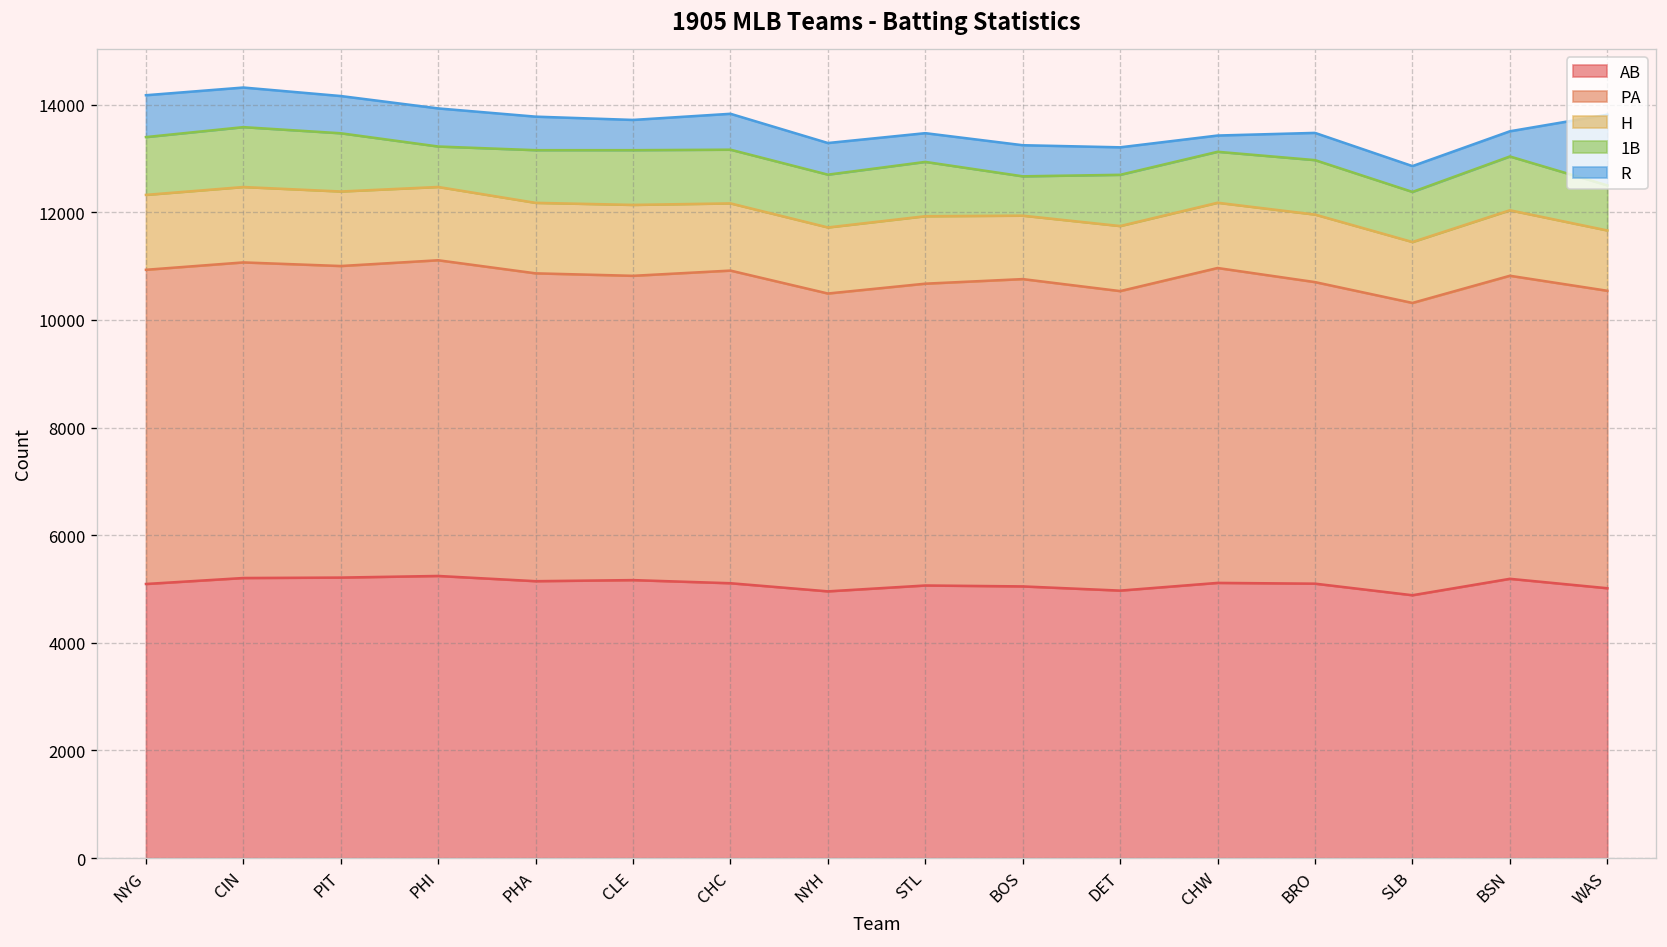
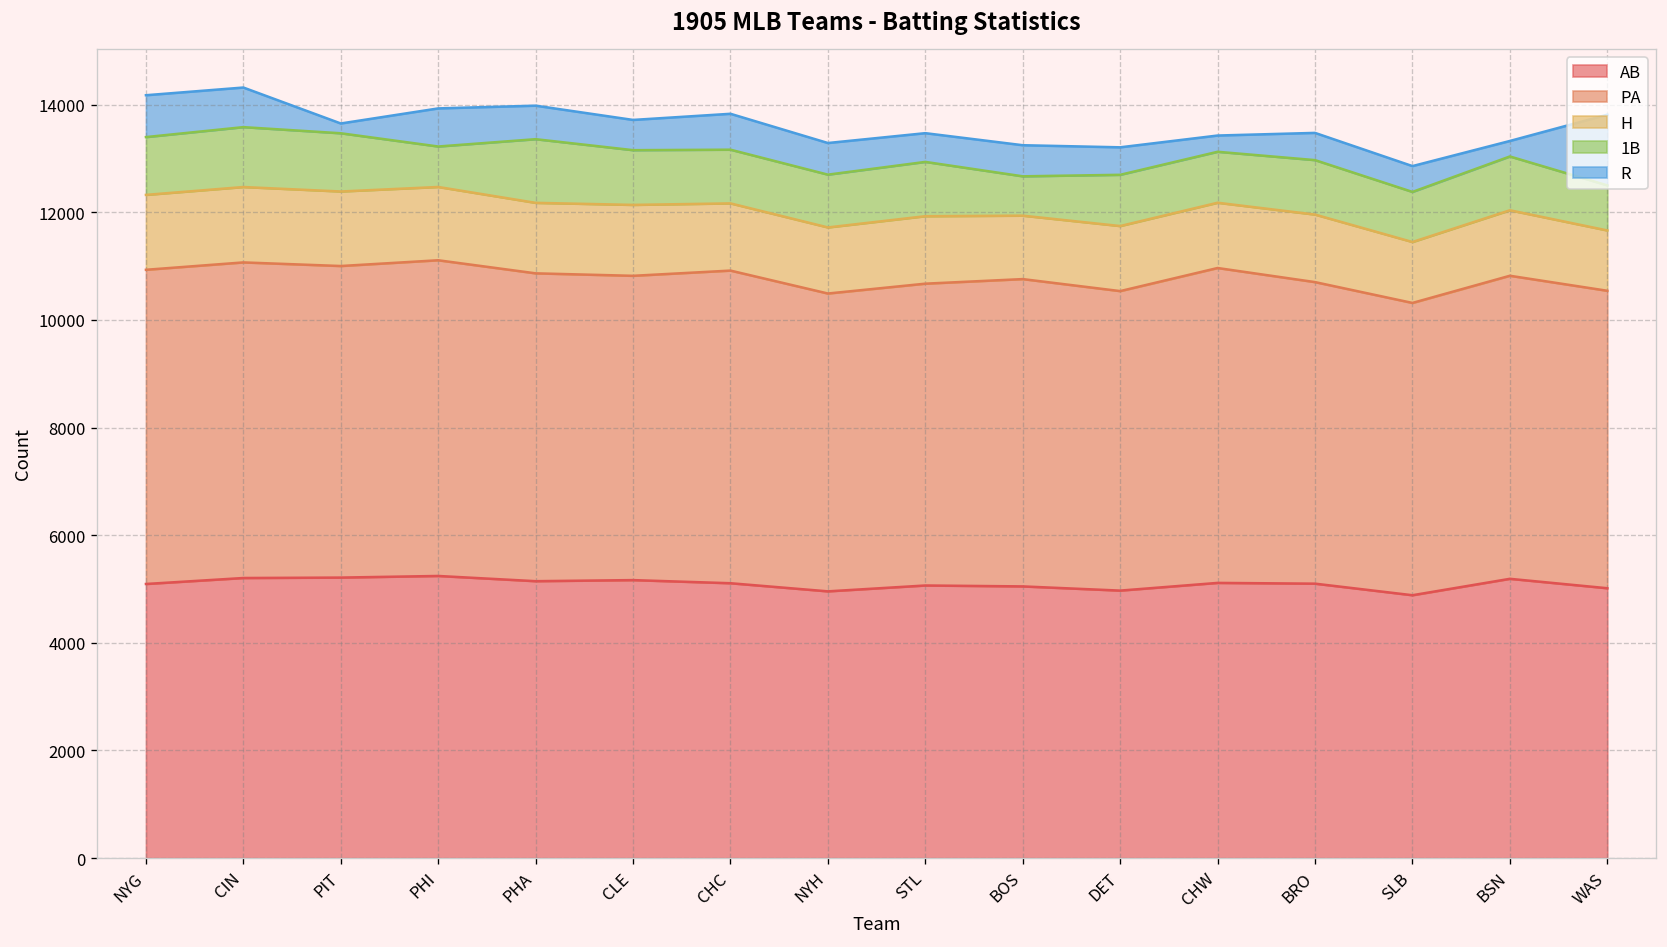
  {
    "1B": {
      "NYG": 1100,
      "CIN": 1100,
      "PIT": 1100,
      "PHI": 800,
-     "PHA": 1000,
+     "PHA": 1200,
      "CLE": 1000,
      "CHC": 1000,
      "NYH": 1000,
      "STL": 1000,
      "BOS": 700,
      "DET": 1000,
      "CHW": 900,
      "BRO": 1000,
      "SLB": 900,
      "BSN": 1000
    },
    "R": {
      "NYG": 800,
      "CIN": 700,
-     "PIT": 700,
+     "PIT": 200,
      "PHI": 700,
      "PHA": 600,
      "CLE": 600,
      "CHC": 700,
      "NYH": 600,
      "STL": 500,
      "BOS": 600,
      "DET": 500,
      "CHW": 300,
      "BRO": 500,
      "SLB": 500,
-     "BSN": 500
+     "BSN": 300
    }
  }
